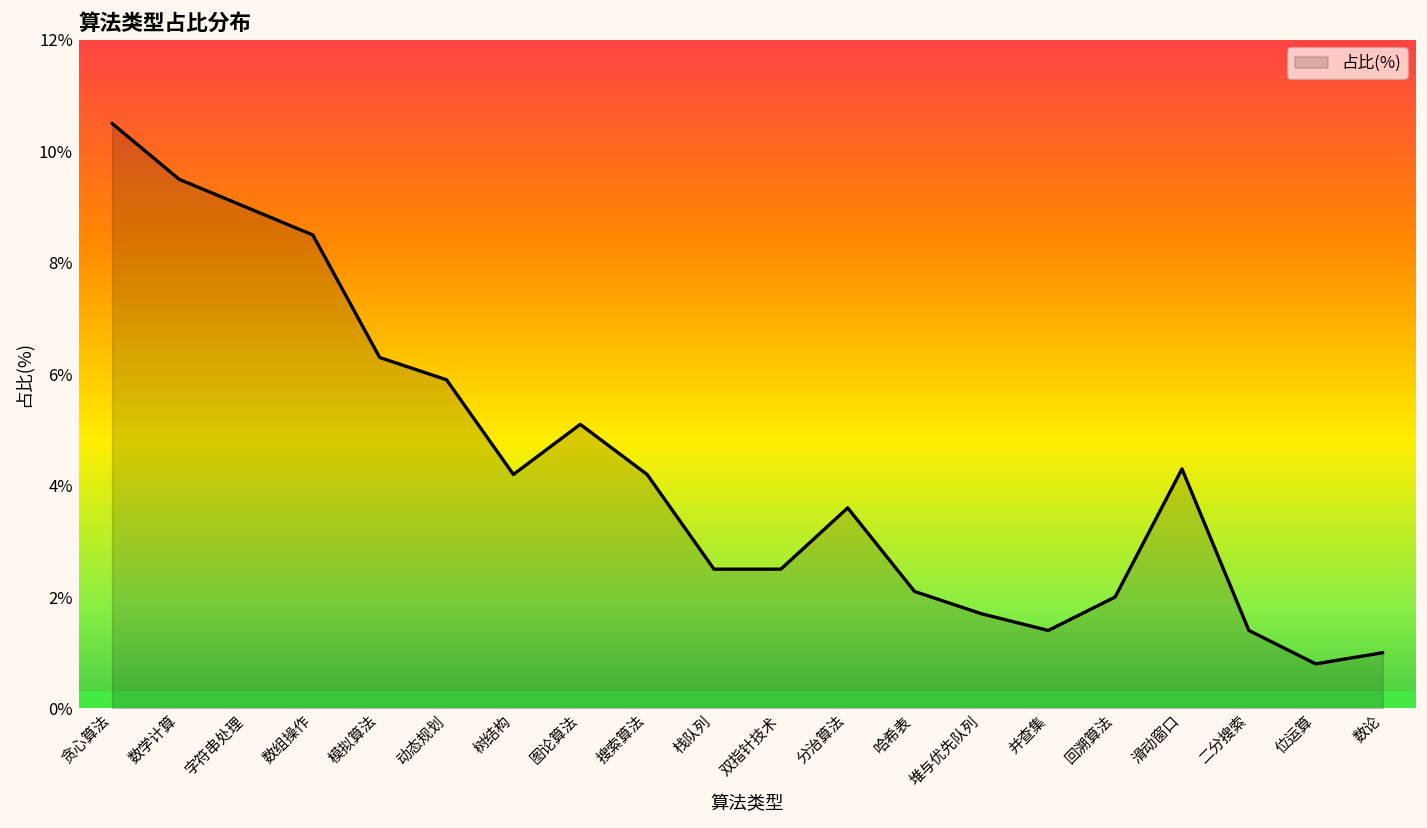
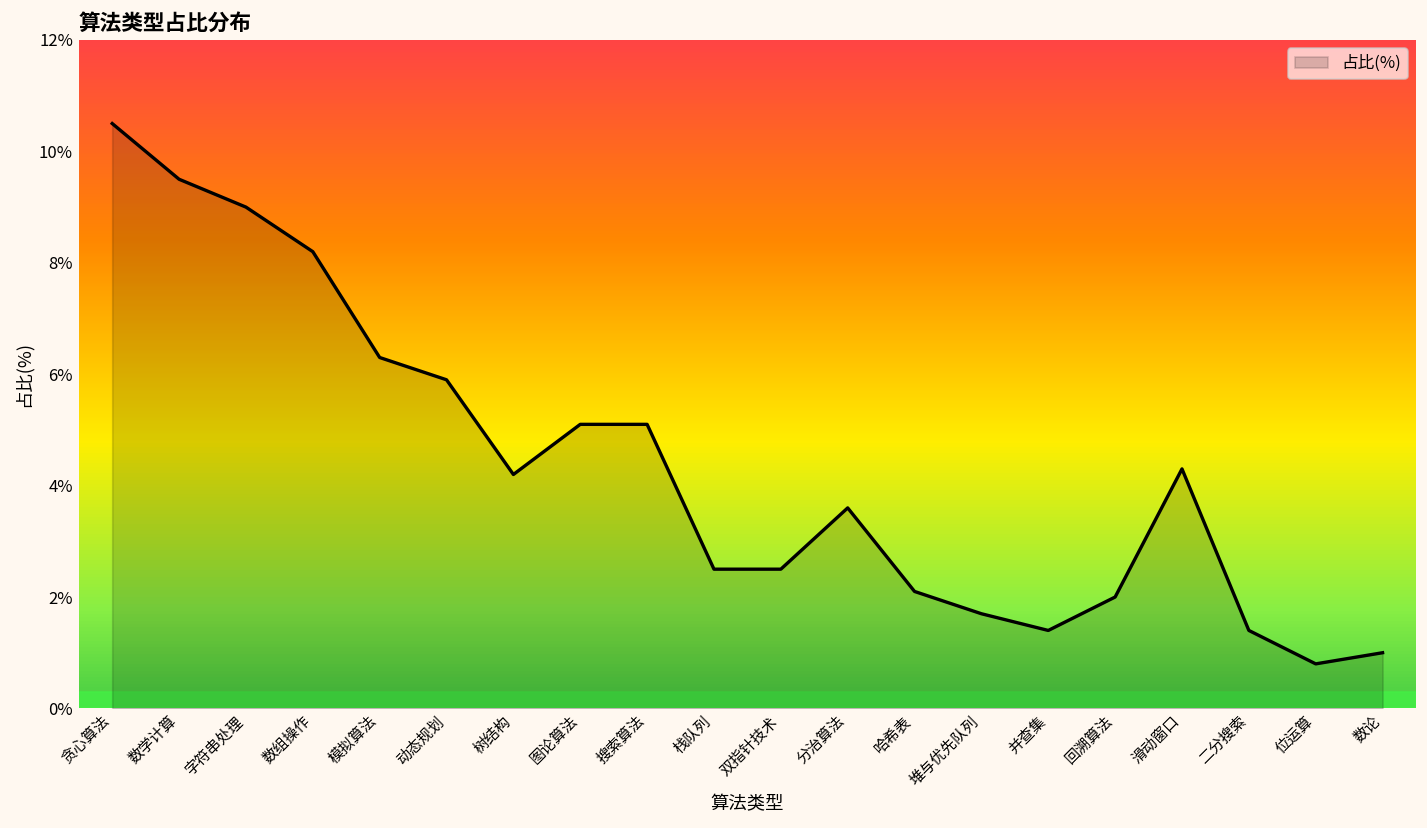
  {
    "贪心算法": "10.5%",
    "数学计算": "9.5%",
    "字符串处理": "9.0%",
-   "数组操作": "8.5%",
+   "数组操作": "8.2%",
    "模拟算法": "6.3%",
    "动态规划": "5.9%",
    "树结构": "4.2%",
    "图论算法": "5.1%",
-   "搜索算法": "4.2%",
+   "搜索算法": "5.1%",
    "栈队列": "2.5%",
    "双指针技术": "2.5%",
    "分治算法": "3.6%",
    "哈希表": "2.1%",
    "堆与优先队列": "1.7%",
    "并查集": "1.4%",
    "回溯算法": "2.0%",
    "滑动窗口": "4.3%",
    "二分搜索": "1.4%",
    "位运算": "0.8%",
    "数论": "1.0%"
  }
